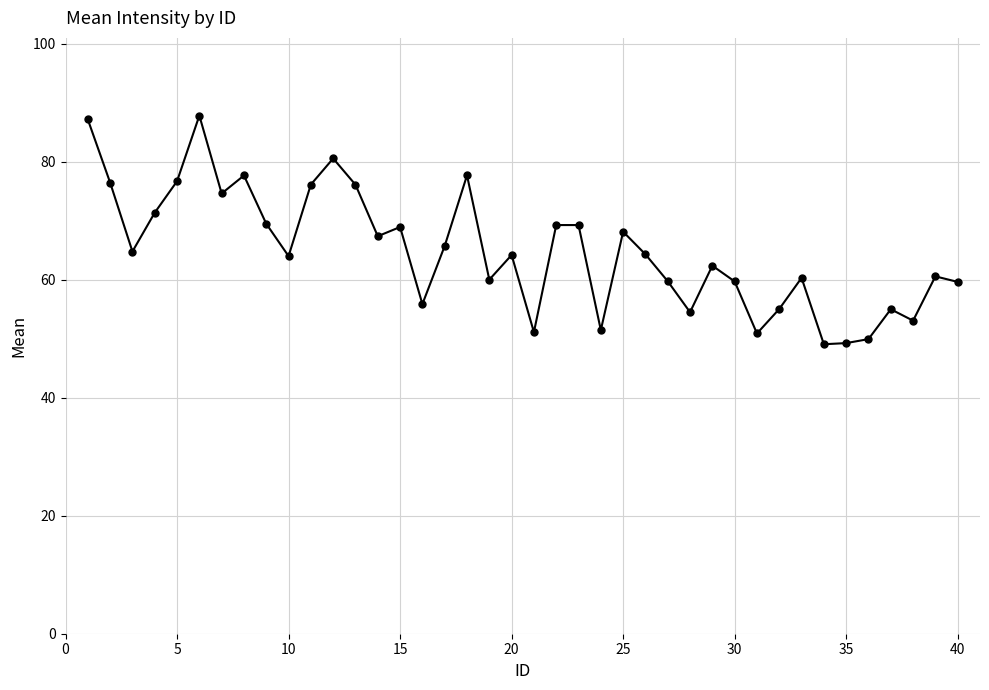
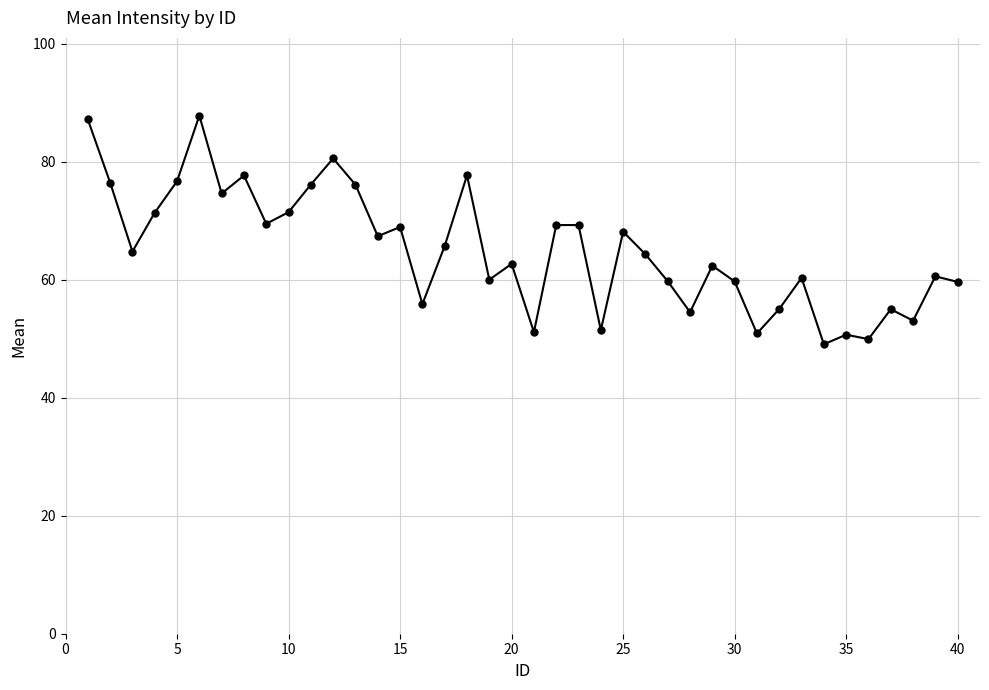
  {
    "5": 77,
-   "10": 64,
+   "10": 71,
    "15": 69,
-   "20": 64,
+   "20": 63,
    "25": 68,
    "30": 60,
-   "35": 49,
+   "35": 51,
    "40": 60
  }
